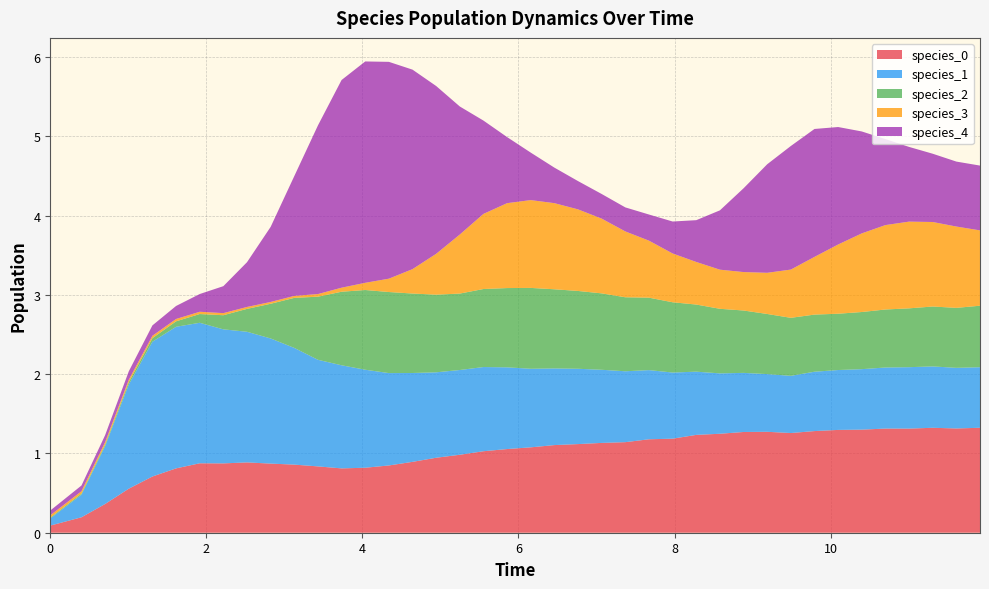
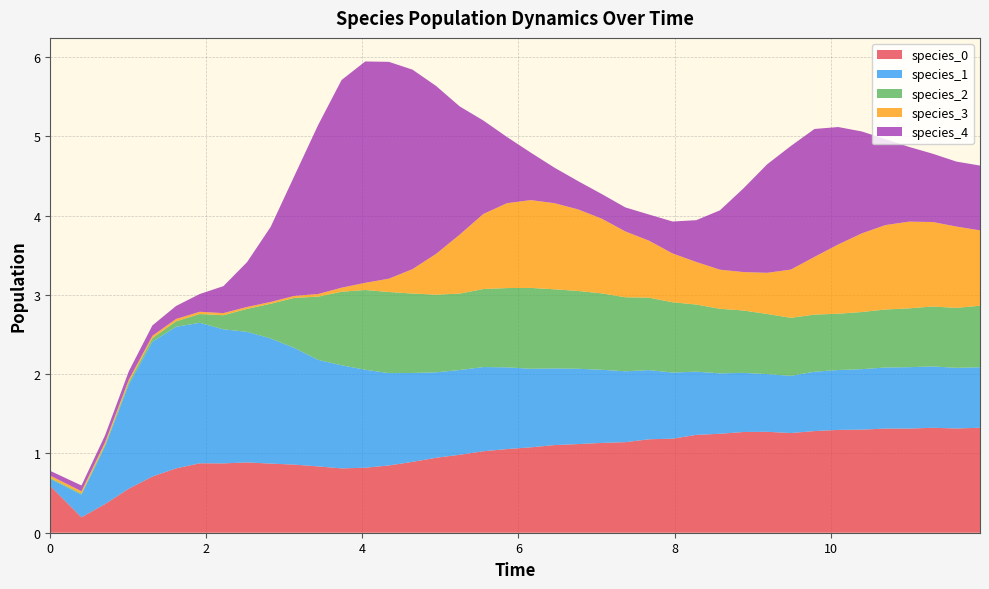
  {
    "species_0": {
-     "0": 0.1
+     "0": 0.6
    },
    "species_4": {
      "0": 0.1
    }
  }
